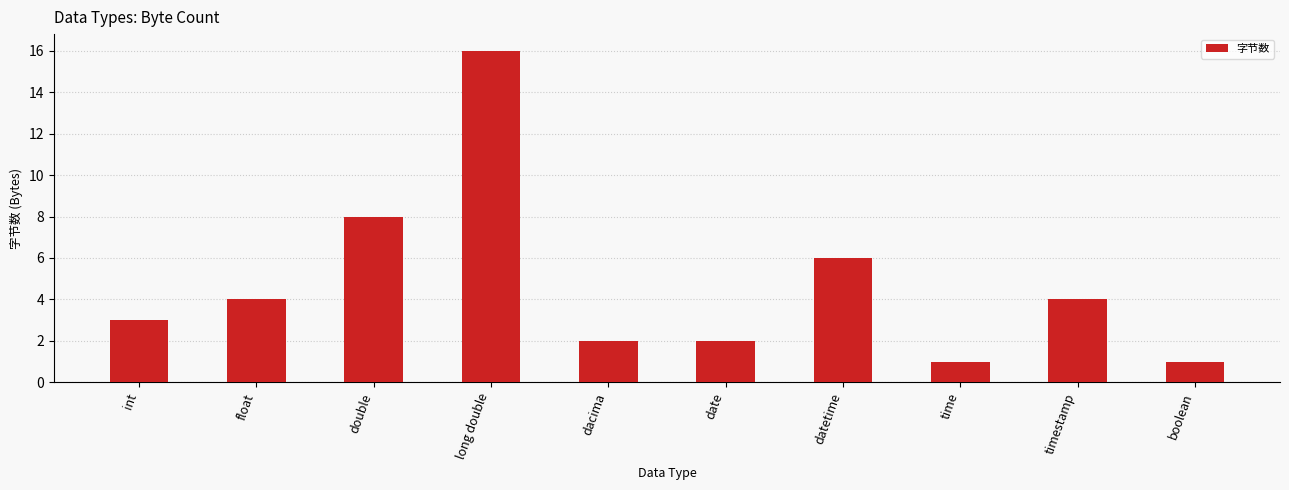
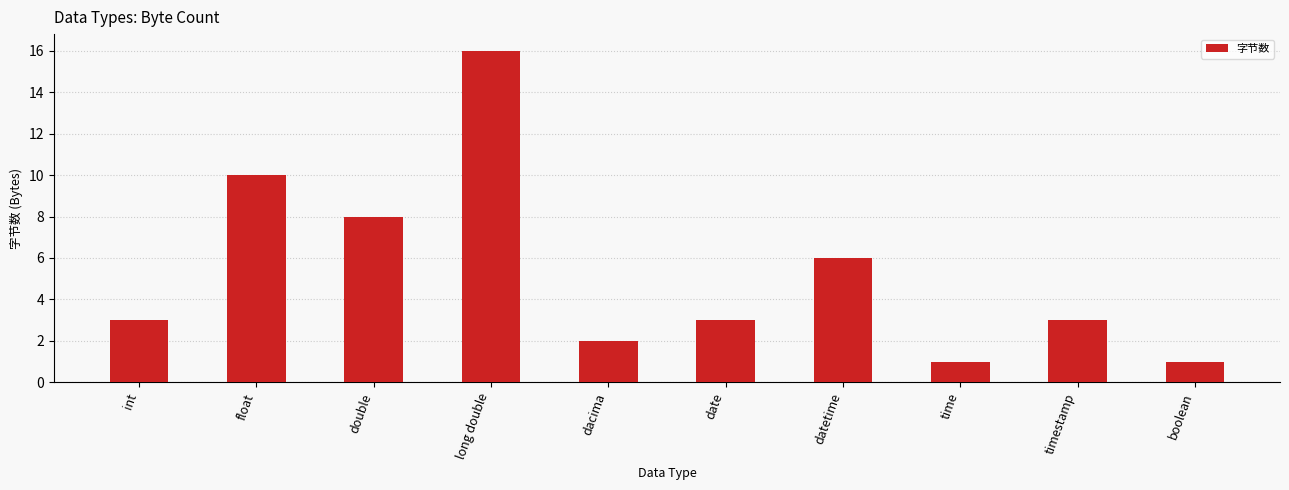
  {
    "int": 3,
-   "float": 4,
+   "float": 10,
    "double": 8,
    "long double": 16,
    "dacima": 2,
-   "date": 2,
+   "date": 3,
    "datetime": 6,
    "time": 1,
-   "timestamp": 4,
+   "timestamp": 3,
    "boolean": 1
  }
